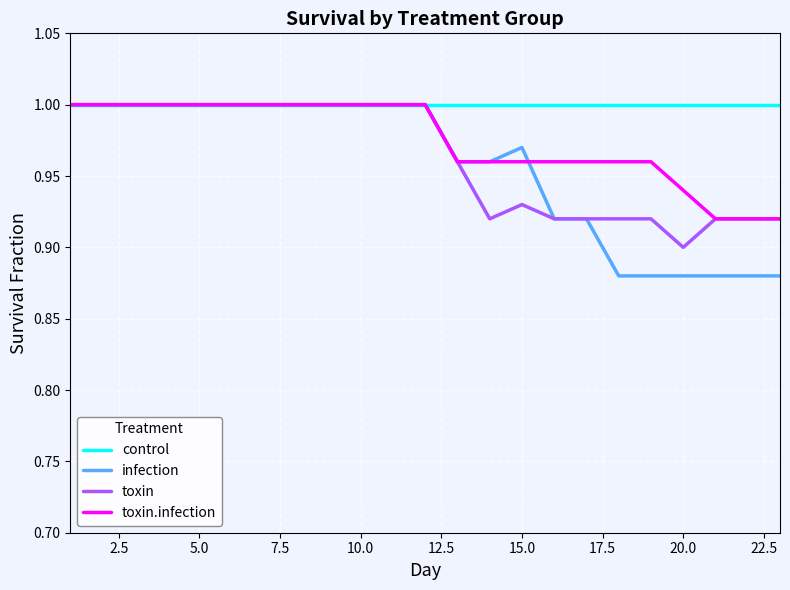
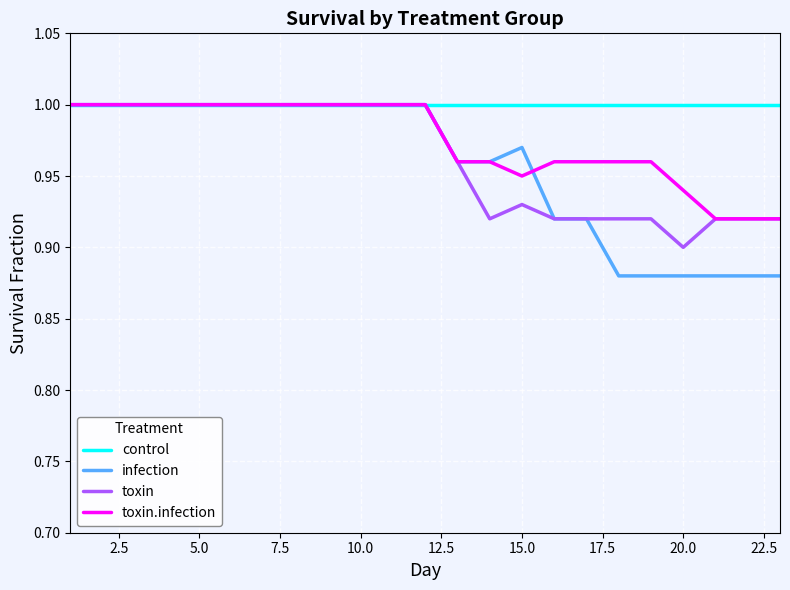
  {
    "control": {
      "15.0": 1.00,
      "20.0": 1.00
    },
    "infection": {
      "15.0": 0.97,
      "20.0": 0.88
    },
    "toxin": {
      "15.0": 0.93,
      "20.0": 0.90
    },
    "toxin.infection": {
-     "15.0": 0.96,
+     "15.0": 0.95,
      "20.0": 0.94
    }
  }
